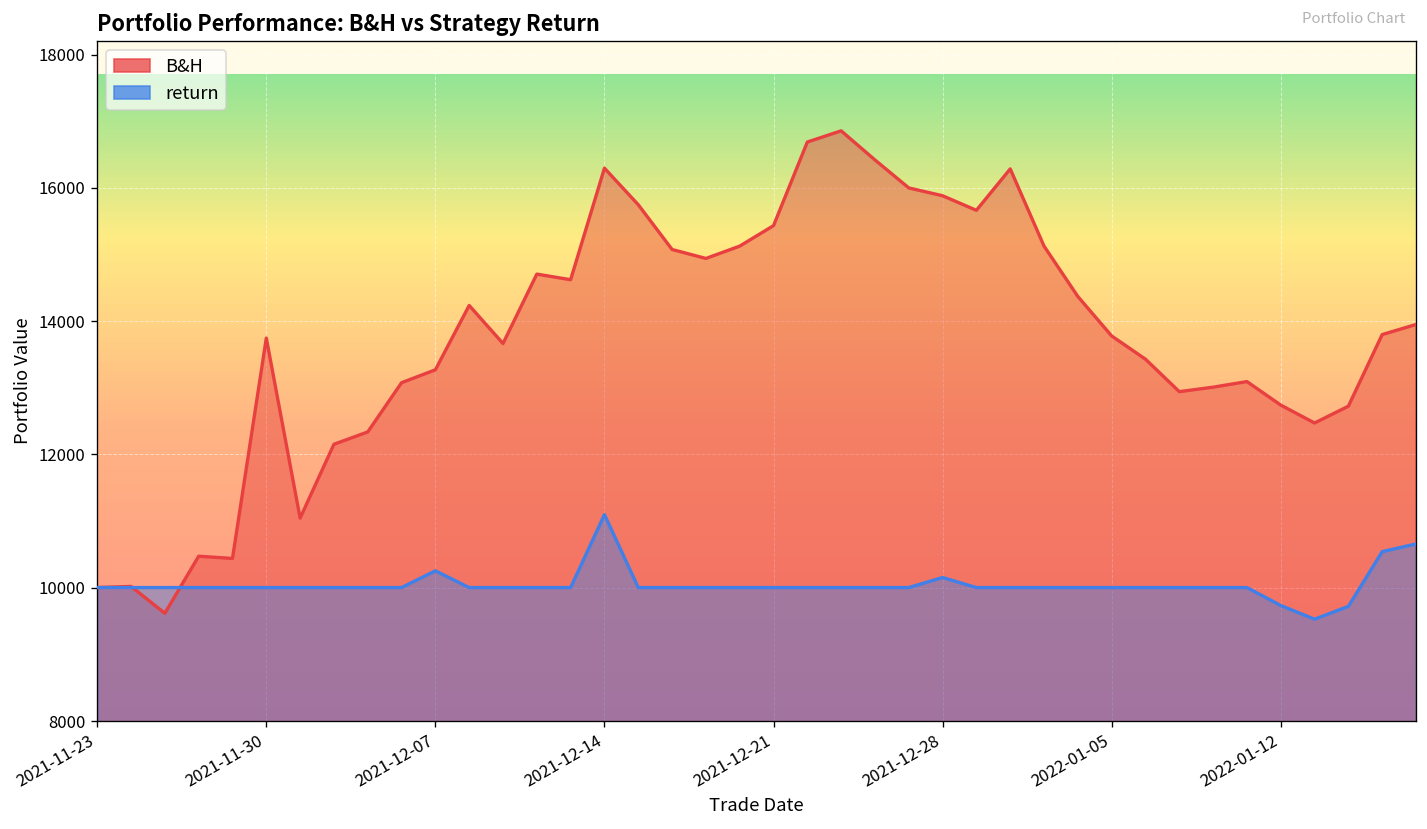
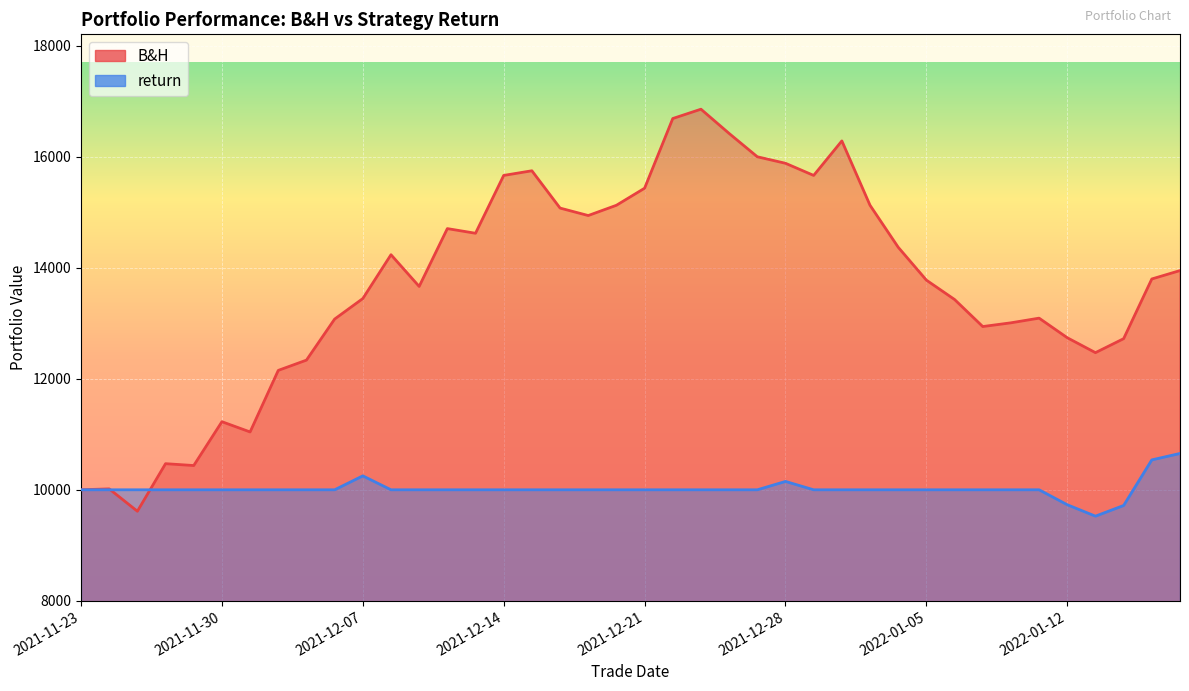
  {
    "B&H": {
-     "2021-11-30": 13700,
-     "2021-12-07": 13300,
-     "2021-12-14": 16300,
+     "2021-11-30": 11200,
+     "2021-12-07": 13400,
+     "2021-12-14": 15700,
      "2021-12-21": 15400,
      "2021-12-28": 15900,
      "2022-01-05": 13800,
      "2022-01-12": 12700
    },
    "return": {
      "2021-11-30": 10000,
      "2021-12-07": 10300,
-     "2021-12-14": 11100,
+     "2021-12-14": 10000,
      "2021-12-21": 10000,
      "2021-12-28": 10200,
      "2022-01-05": 10000,
      "2022-01-12": 9700
    }
  }
